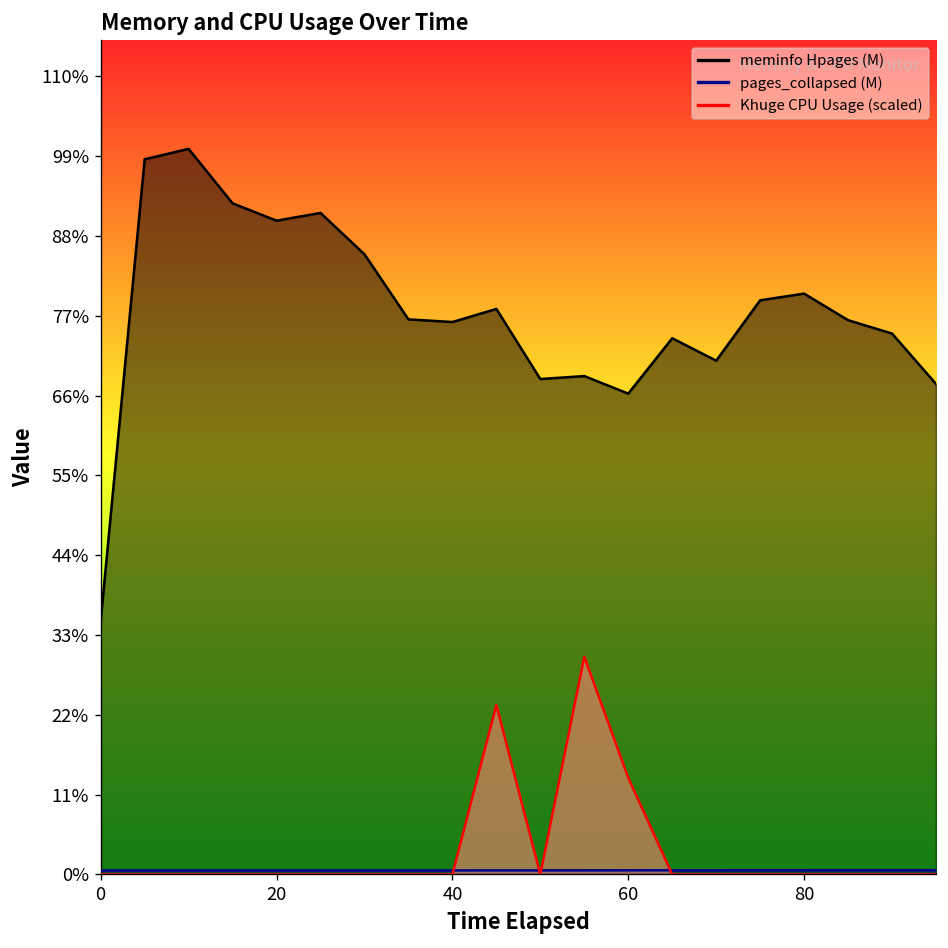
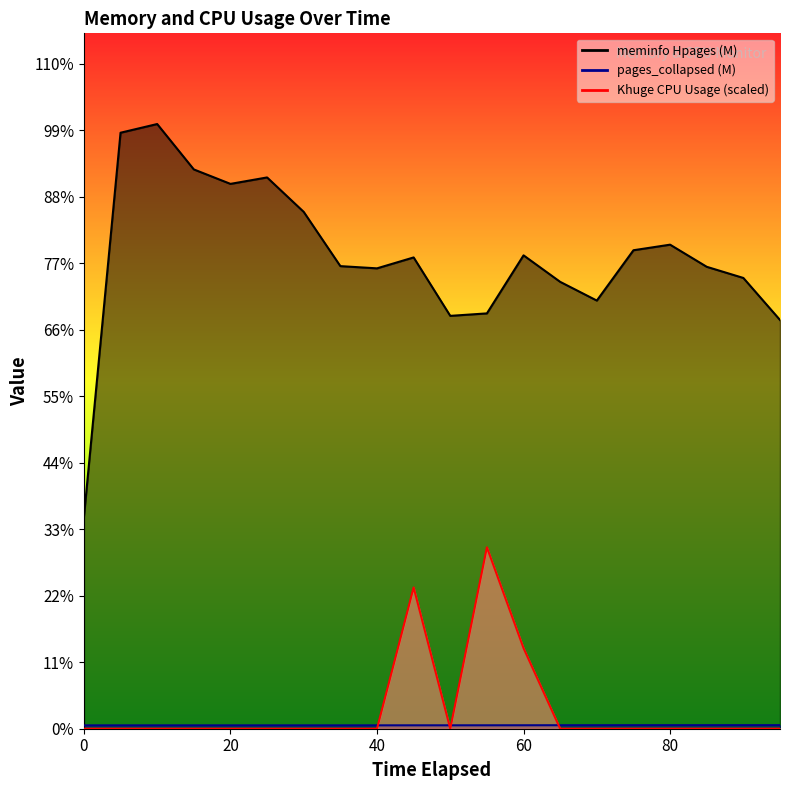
  {
    "meminfo Hpages (M)": {
      "0": "35%",
      "20": "90%",
      "40": "76%",
-     "60": "66%",
+     "60": "78%",
      "80": "80%"
    },
    "pages_collapsed (M)": {
      "0": "1%",
      "20": "1%",
      "40": "1%",
      "60": "1%",
      "80": "1%"
    }
  }
